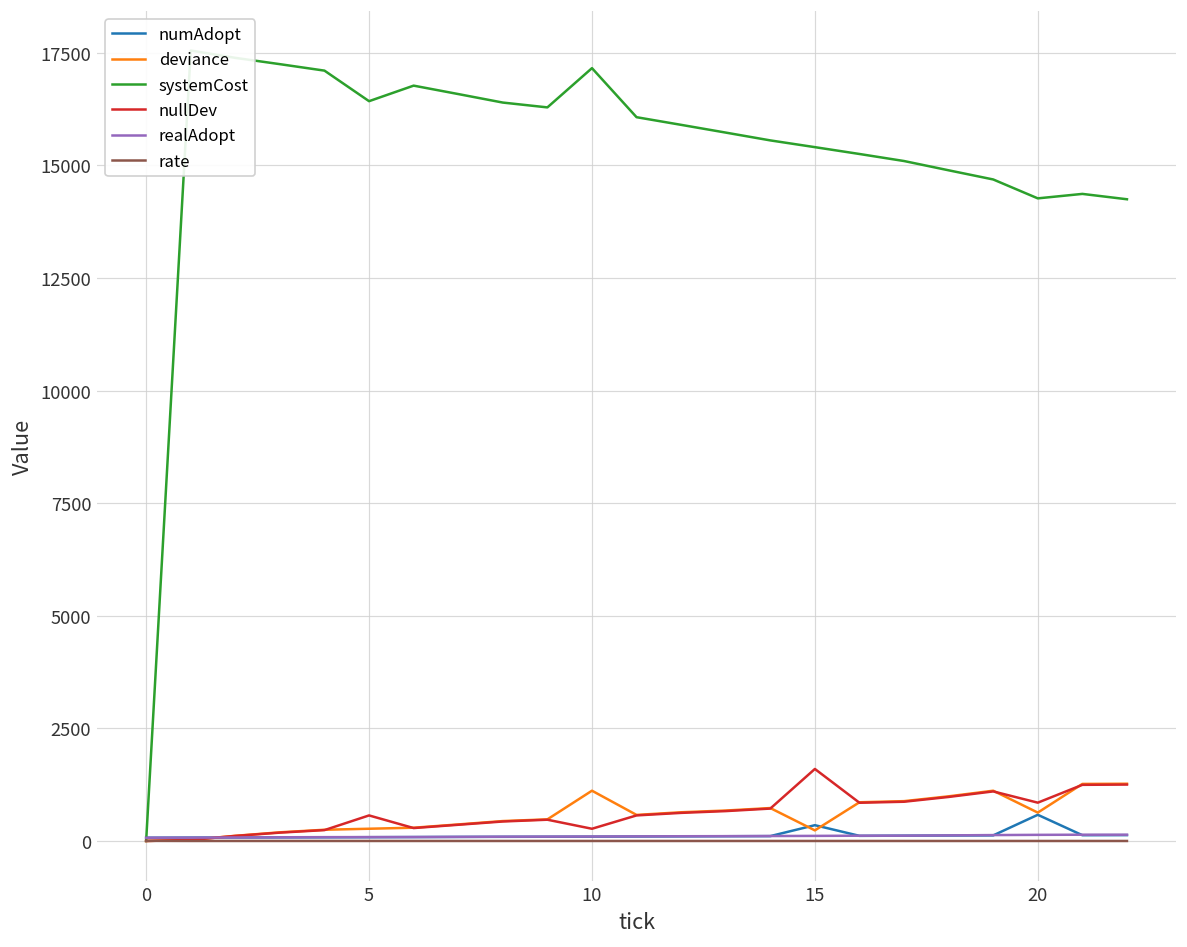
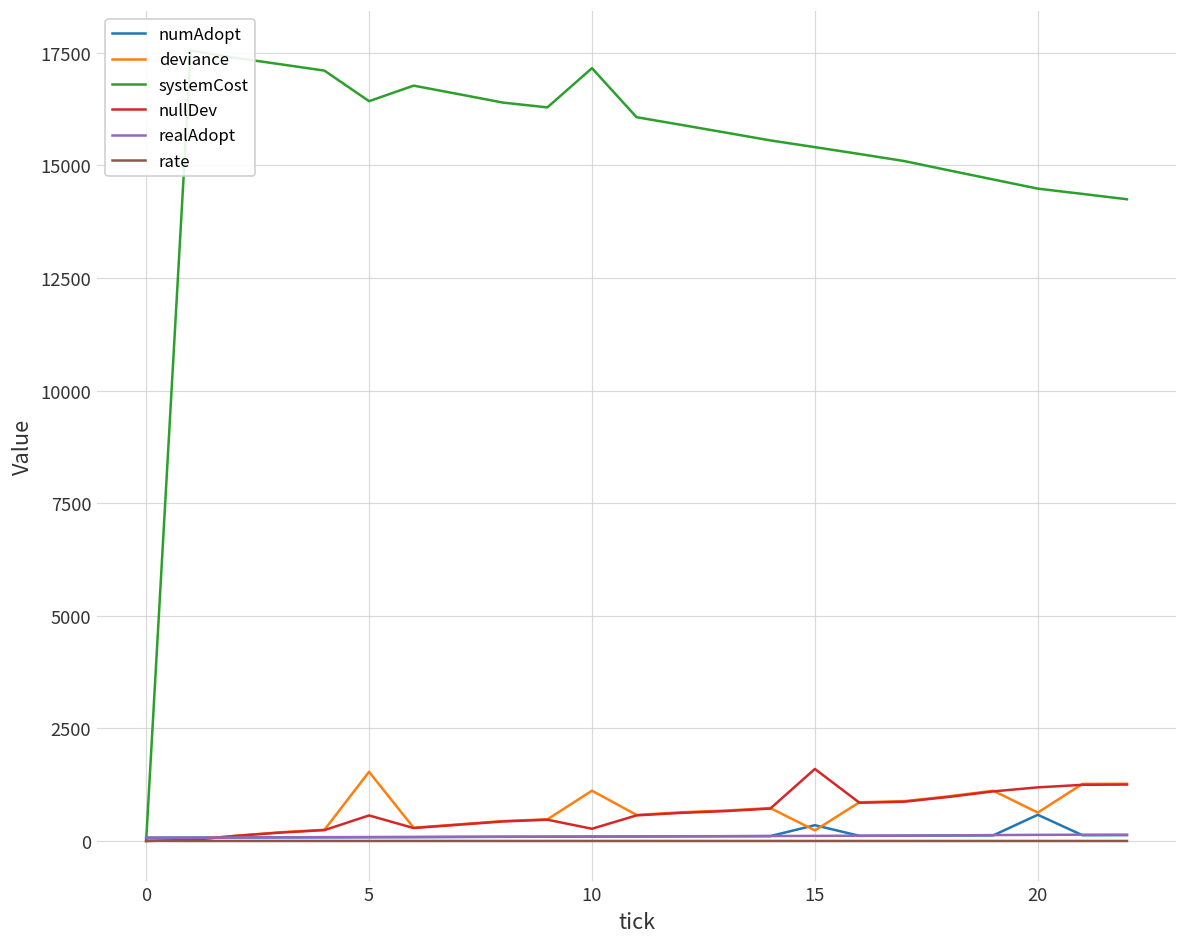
  {
    "numAdopt": {
      "15": 400
    },
    "deviance": {
-     "5": 300,
+     "5": 1500,
      "10": 1100,
      "15": 200
    },
    "systemCost": {
      "5": 16400,
      "10": 17200,
      "15": 15400,
-     "20": 14300
+     "20": 14500
    },
    "nullDev": {
      "5": 600,
      "10": 300,
      "15": 1600,
-     "20": 900
+     "20": 1200
    },
    "realAdopt": {
      "15": 100,
      "20": 100
    },
    "rate": {
      "5": 0,
      "10": 0,
      "15": 0,
      "20": 0
    }
  }
